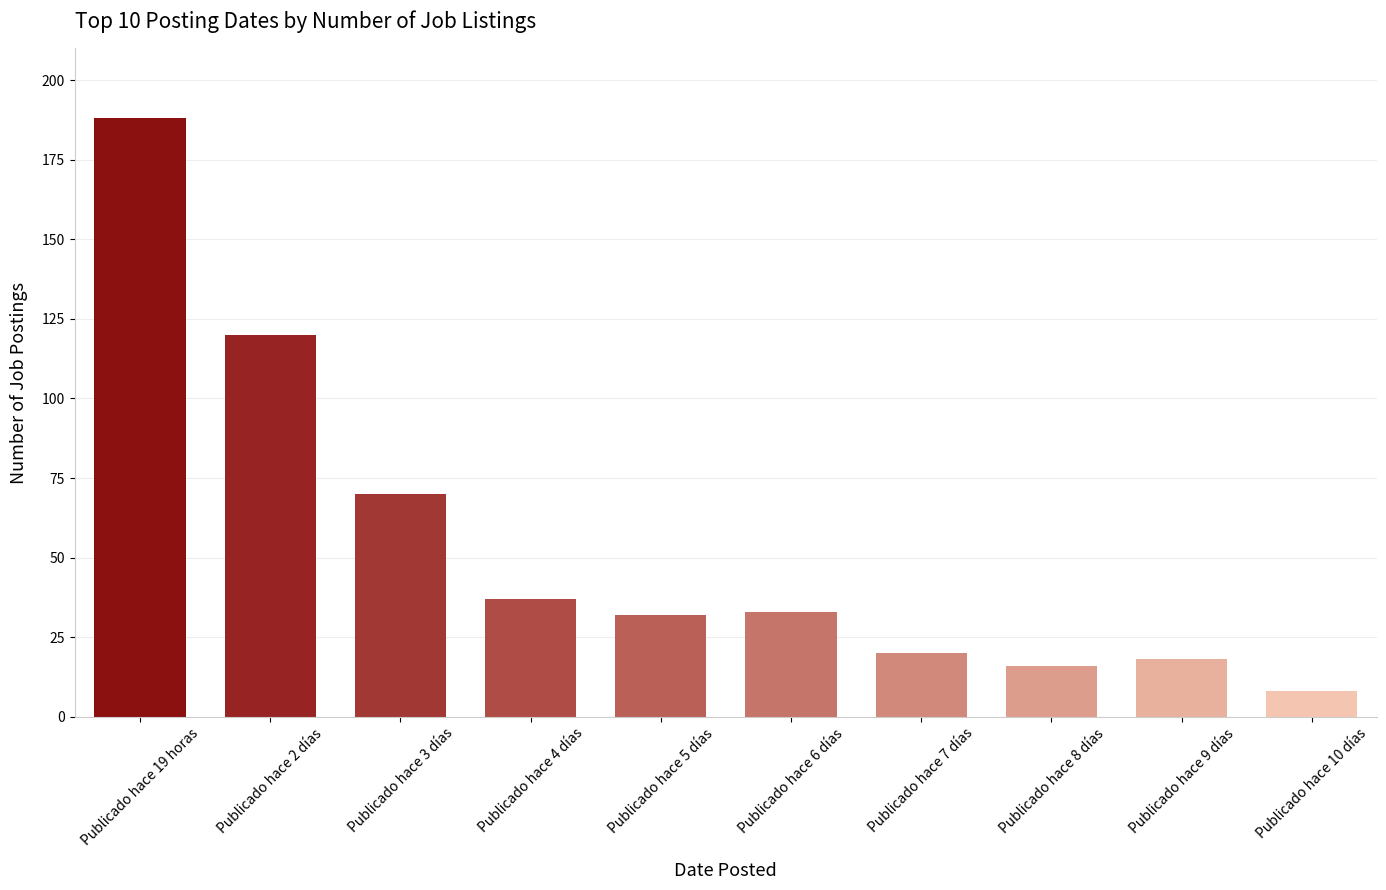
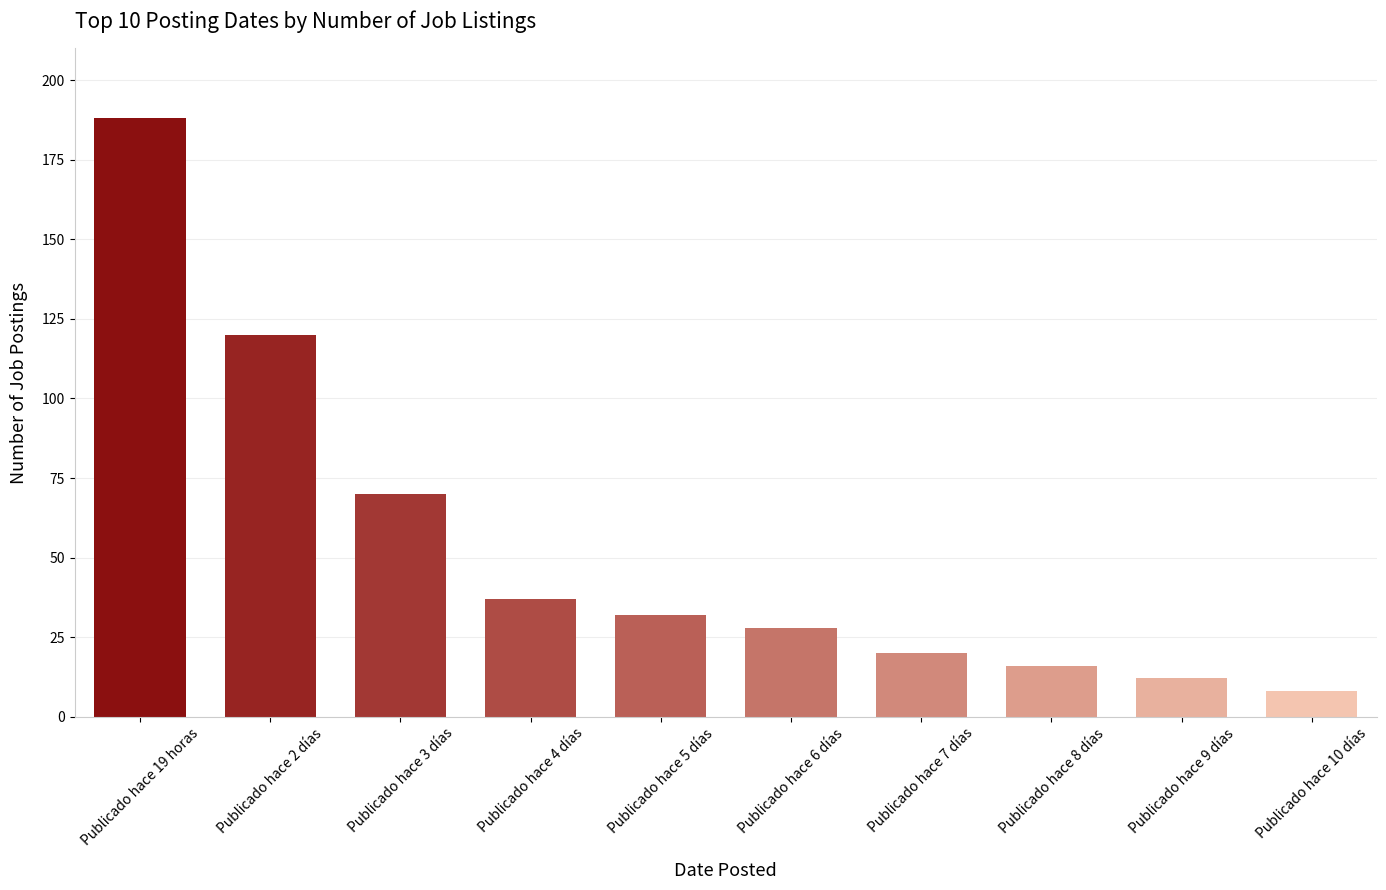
  {
    "Publicado hace 19 horas": 188,
    "Publicado hace 2 días": 120,
    "Publicado hace 3 días": 70,
    "Publicado hace 4 días": 37,
    "Publicado hace 5 días": 32,
-   "Publicado hace 6 días": 33,
+   "Publicado hace 6 días": 28,
    "Publicado hace 7 días": 20,
    "Publicado hace 8 días": 16,
-   "Publicado hace 9 días": 18,
+   "Publicado hace 9 días": 12,
    "Publicado hace 10 días": 8
  }
